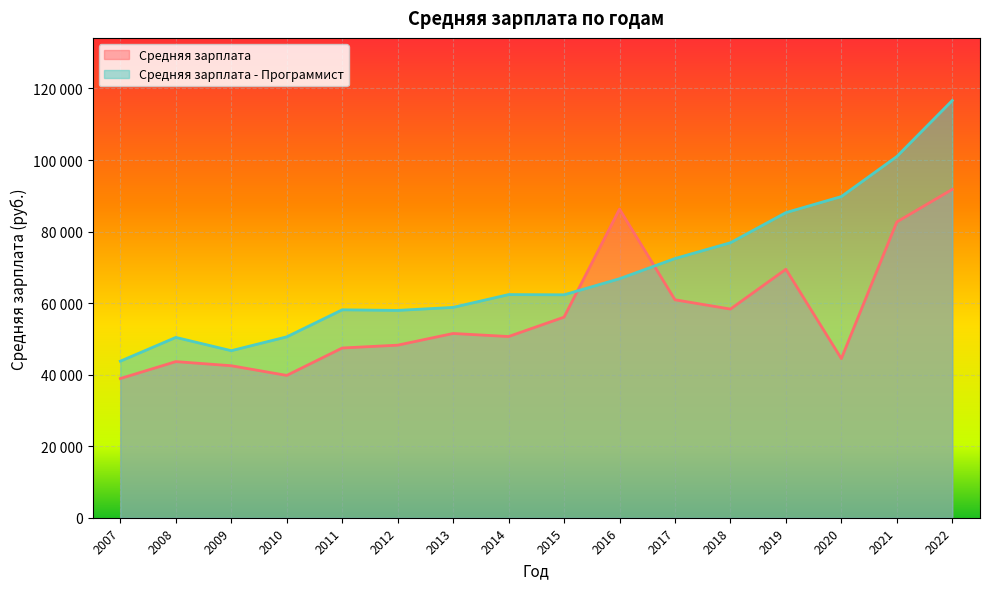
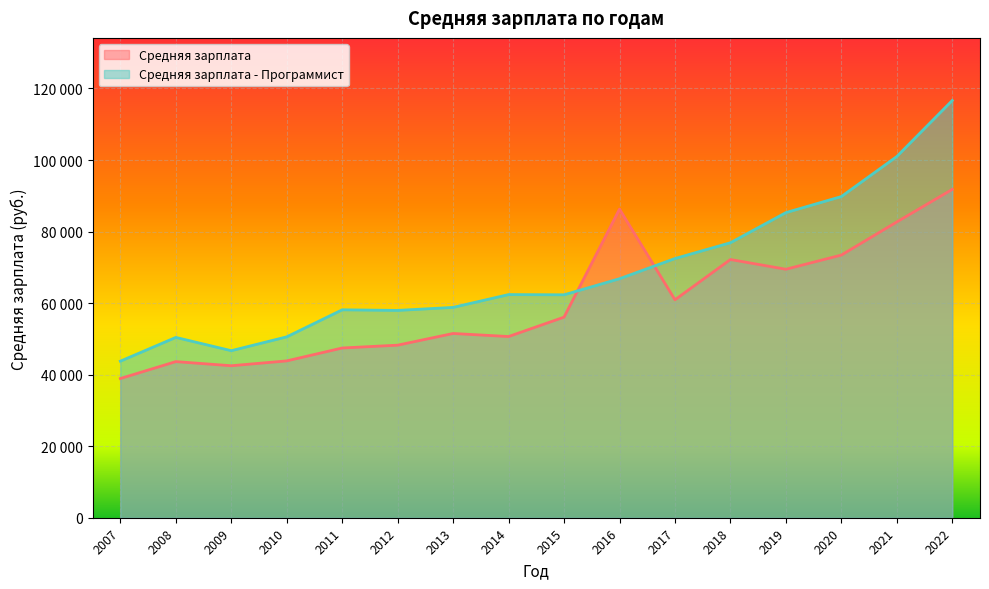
  {
    "Средняя зарплата": {
      "2007": 39000,
      "2008": 44000,
      "2009": 42000,
-     "2010": 40000,
+     "2010": 44000,
      "2011": 47000,
      "2012": 48000,
      "2013": 52000,
      "2014": 51000,
      "2015": 56000,
      "2016": 86000,
      "2017": 61000,
-     "2018": 58000,
+     "2018": 72000,
      "2019": 69000,
-     "2020": 44000,
+     "2020": 73000,
      "2021": 83000,
      "2022": 92000
    },
    "Средняя зарплата - Программист": {
      "2007": 44000,
      "2008": 50000,
      "2009": 47000,
      "2010": 51000,
      "2011": 58000,
      "2012": 58000,
      "2013": 59000,
      "2014": 62000,
      "2015": 62000,
      "2016": 67000,
      "2017": 72000,
      "2018": 77000,
      "2019": 85000,
      "2020": 90000,
      "2021": 101000,
      "2022": 117000
    }
  }
